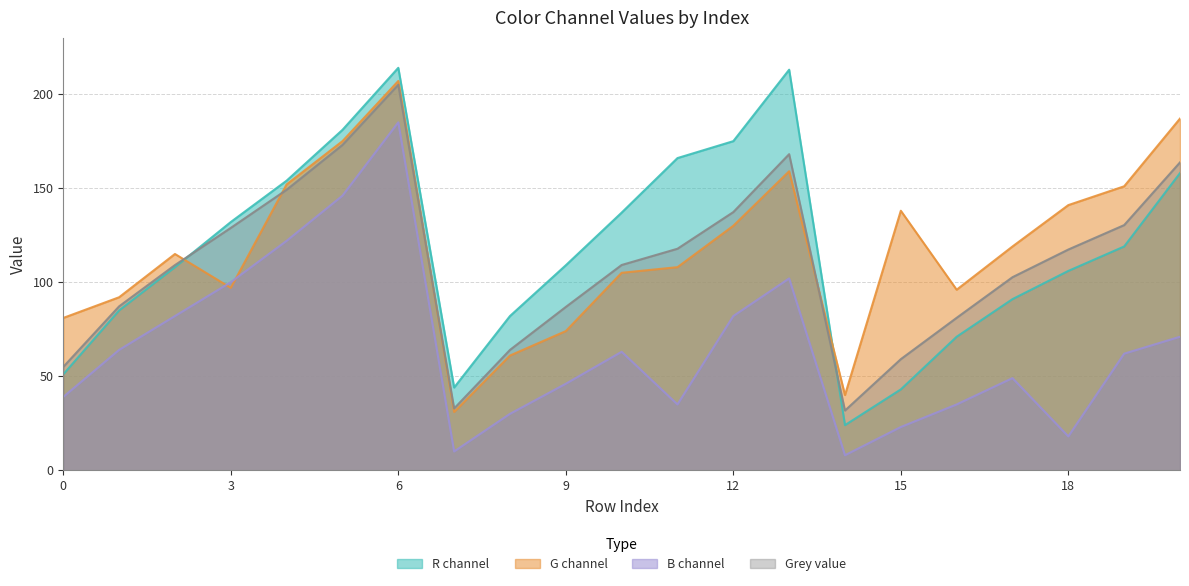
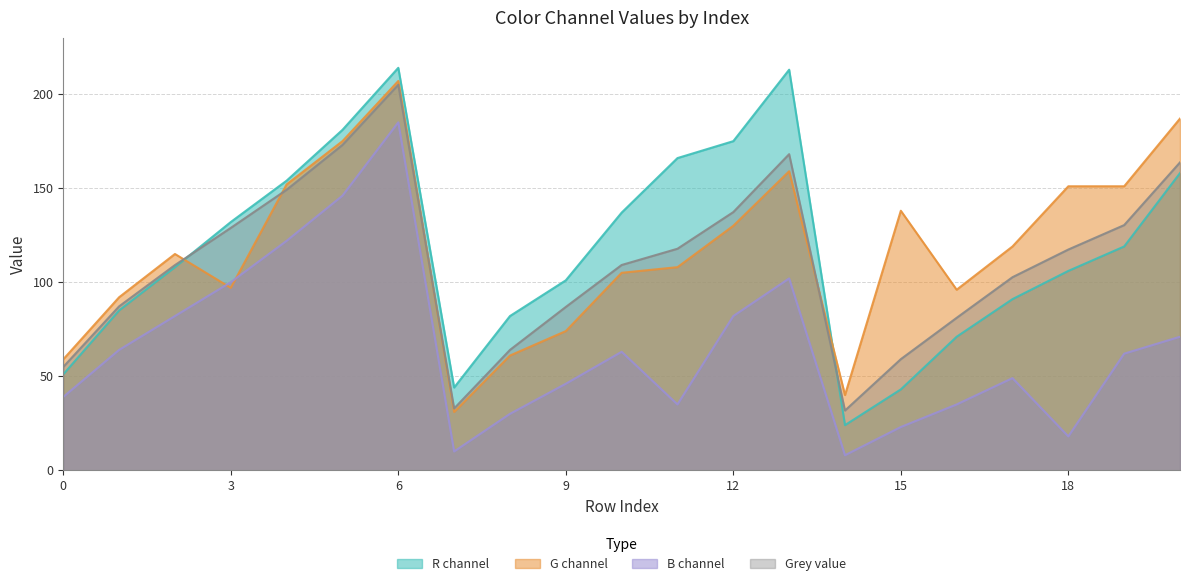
  {
    "R channel": {
      "0": 51,
      "3": 132,
      "6": 214,
-     "9": 109,
+     "9": 101,
      "12": 175,
      "15": 43,
      "18": 106
    },
    "G channel": {
-     "0": 81,
+     "0": 59,
      "3": 97,
      "6": 207,
      "9": 74,
      "12": 130,
      "15": 138,
-     "18": 141
+     "18": 151
    }
  }
